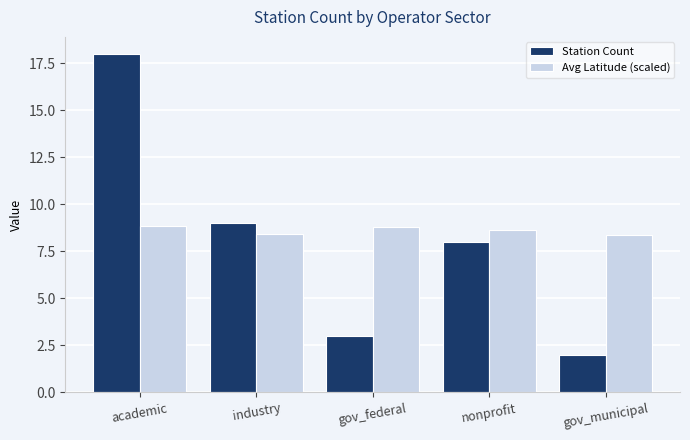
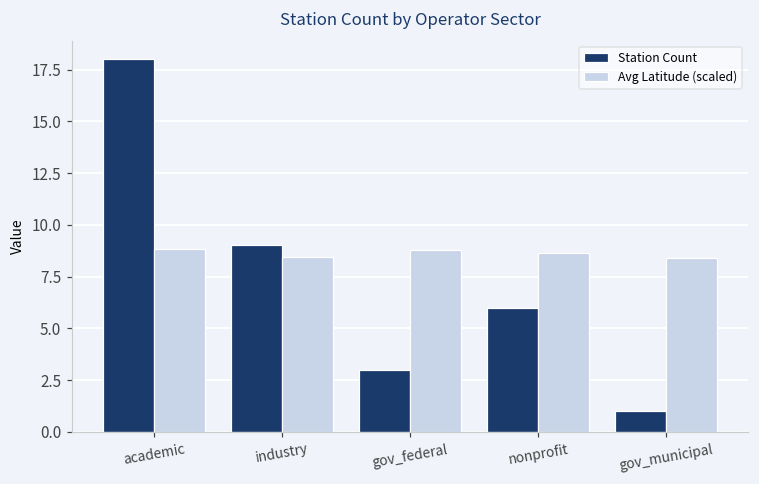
  {
    "Station Count": {
      "academic": 18,
      "industry": 9,
      "gov_federal": 3,
-     "nonprofit": 8,
-     "gov_municipal": 2
+     "nonprofit": 6,
+     "gov_municipal": 1
    },
    "Avg Latitude (scaled)": {
      "academic": 8.8,
      "industry": 8.4,
      "gov_federal": 8.8,
      "nonprofit": 8.6,
      "gov_municipal": 8.4
    }
  }
